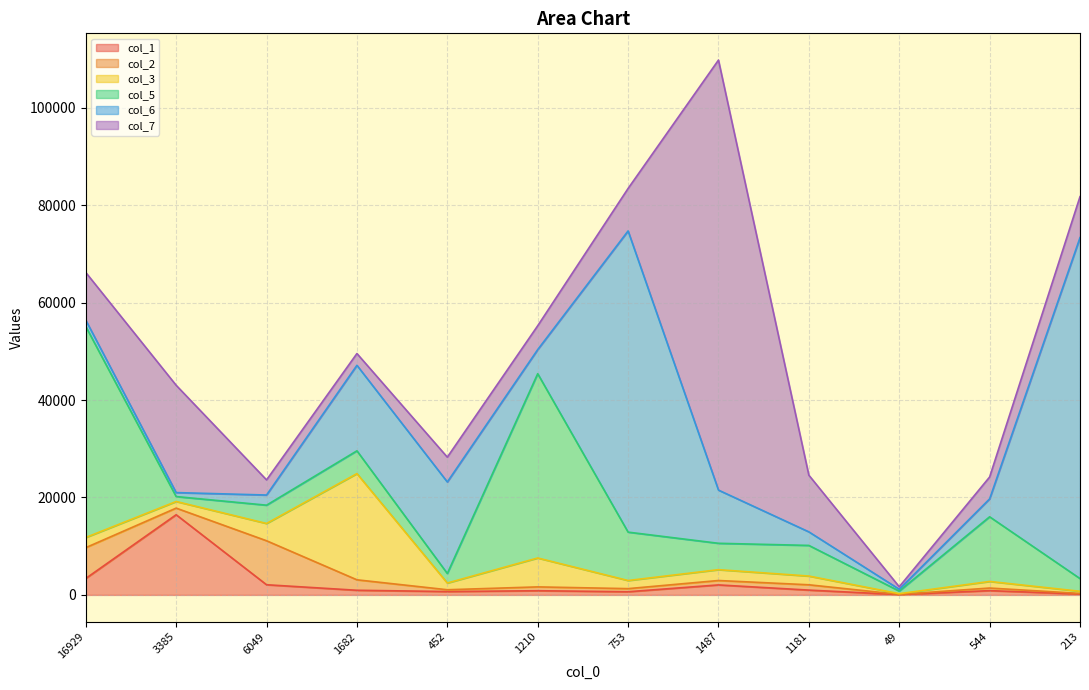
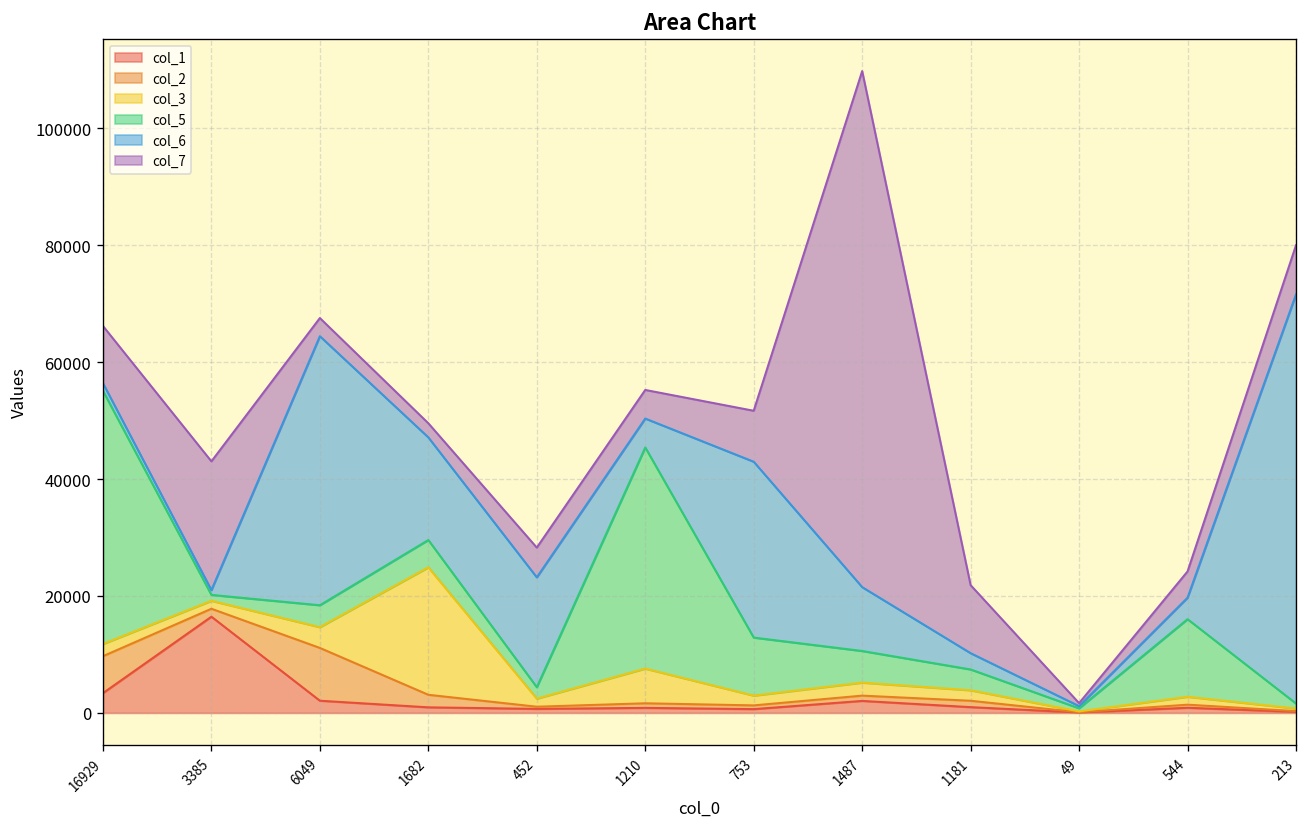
  {
    "col_5": {
      "16929": 43000,
      "3385": 1000,
      "6049": 4000,
      "1682": 5000,
      "452": 2000,
      "1210": 38000,
      "753": 10000,
      "1487": 5000,
-     "1181": 6000,
+     "1181": 4000,
      "544": 13000,
-     "213": 3000
+     "213": 1000
    },
    "col_6": {
      "16929": 1000,
      "3385": 1000,
-     "6049": 2000,
+     "6049": 46000,
      "1682": 18000,
      "452": 19000,
      "1210": 5000,
-     "753": 62000,
+     "753": 30000,
      "1487": 11000,
      "1181": 3000,
      "544": 4000,
      "213": 70000
    },
    "col_7": {
      "16929": 10000,
      "3385": 22000,
      "6049": 3000,
      "1682": 2000,
      "452": 5000,
      "1210": 5000,
      "753": 9000,
      "1487": 88000,
      "1181": 12000,
      "544": 4000,
      "213": 8000
    }
  }
